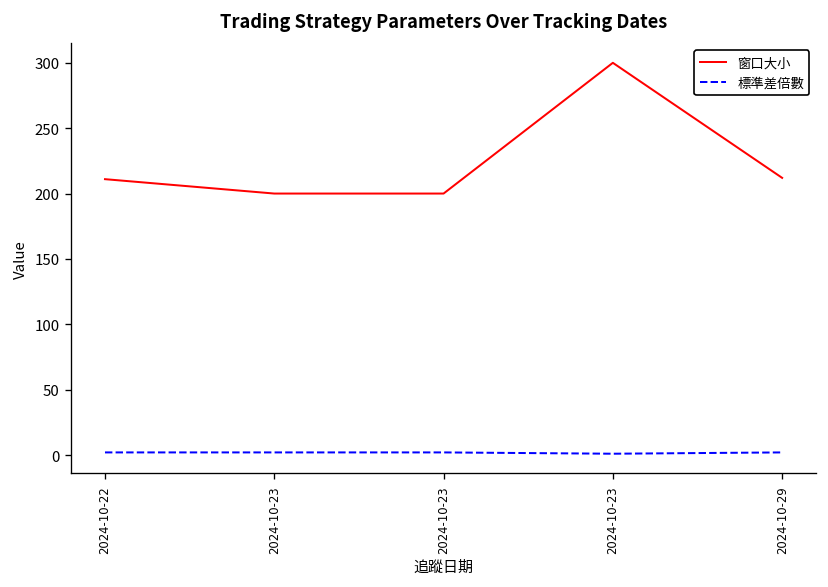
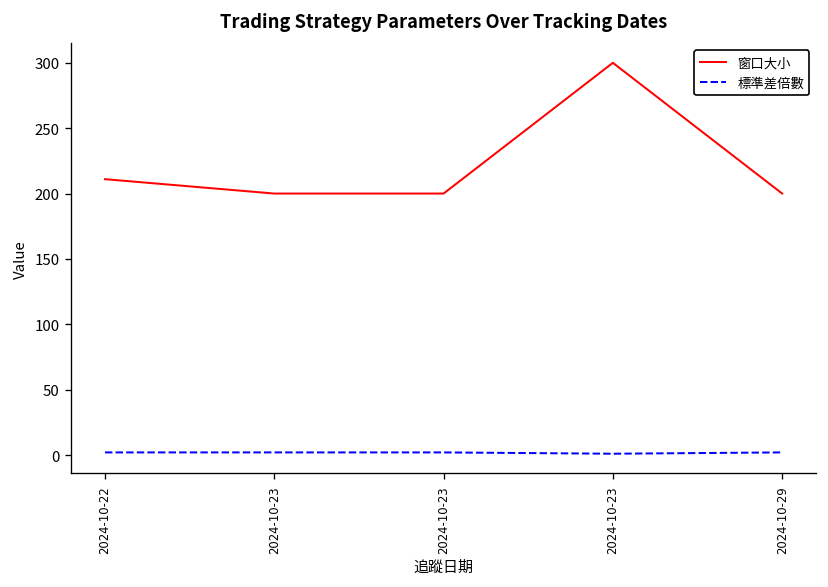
  {
    "窗口大小": {
      "2024-10-22": 211,
-     "2024-10-29": 212
+     "2024-10-29": 200
    },
    "標準差倍數": {
      "2024-10-22": 2,
      "2024-10-29": 2
    }
  }
